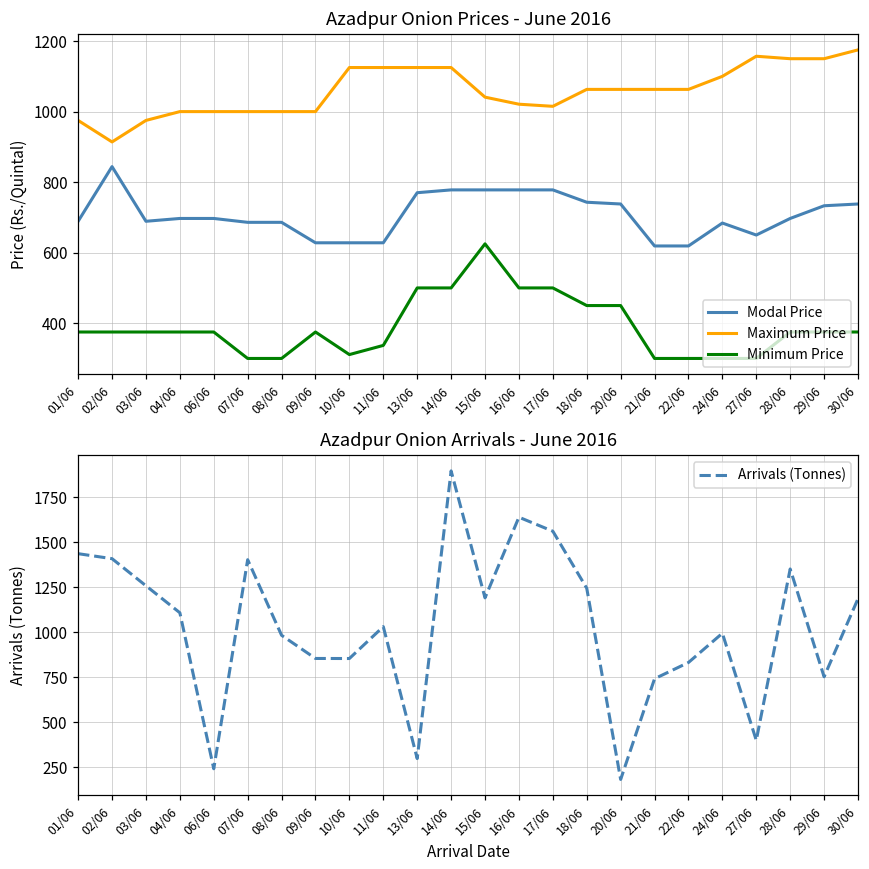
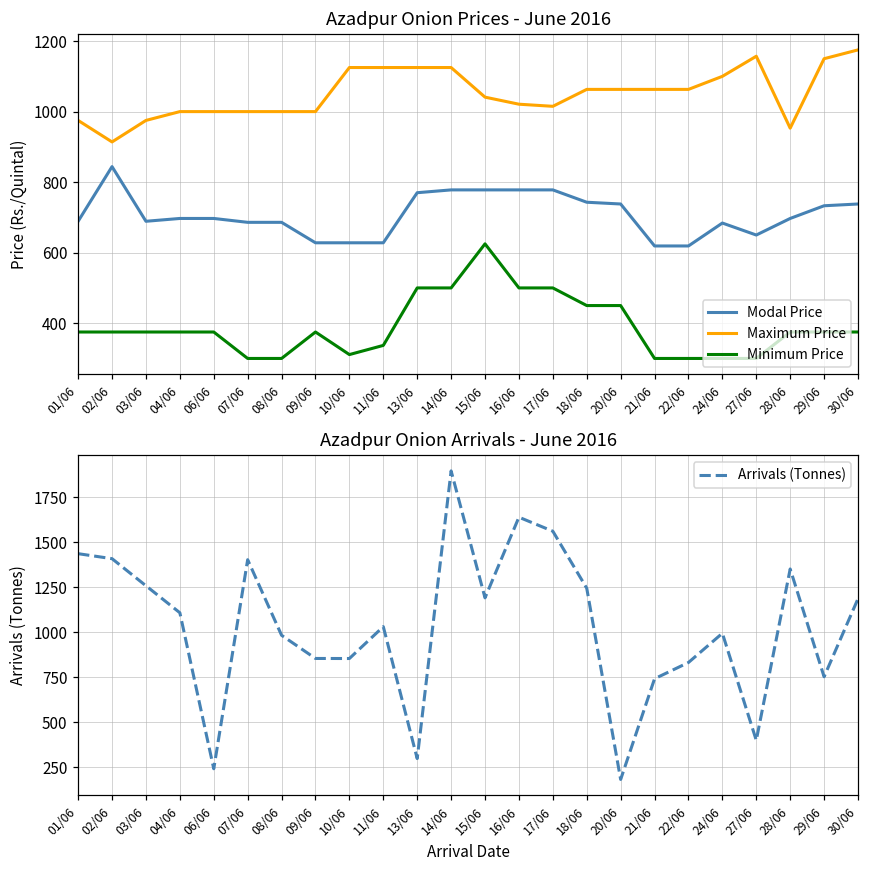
  {
    "Azadpur Onion Prices - June 2016": {
      "Modal Price": {
        "01/06": 690,
        "02/06": 840,
        "03/06": 690,
        "04/06": 700,
        "06/06": 700,
        "07/06": 690,
        "08/06": 690,
        "09/06": 630,
        "10/06": 630,
        "11/06": 630,
        "13/06": 770,
        "14/06": 780,
        "15/06": 780,
        "16/06": 780,
        "17/06": 780,
        "18/06": 740,
        "20/06": 740,
        "21/06": 620,
        "22/06": 620,
        "24/06": 680,
        "27/06": 650,
        "28/06": 700,
        "29/06": 730,
        "30/06": 740
      },
      "Maximum Price": {
        "01/06": 980,
        "02/06": 910,
        "03/06": 980,
        "04/06": 1000,
        "06/06": 1000,
        "07/06": 1000,
        "08/06": 1000,
        "09/06": 1000,
        "10/06": 1130,
        "11/06": 1130,
        "13/06": 1130,
        "14/06": 1130,
        "15/06": 1040,
        "16/06": 1020,
        "17/06": 1020,
        "18/06": 1060,
        "20/06": 1060,
        "21/06": 1060,
        "22/06": 1060,
        "24/06": 1100,
        "27/06": 1160,
-       "28/06": 1150,
+       "28/06": 950,
        "29/06": 1150,
        "30/06": 1180
      },
      "Minimum Price": {
        "01/06": 380,
        "02/06": 380,
        "03/06": 380,
        "04/06": 380,
        "06/06": 380,
        "07/06": 300,
        "08/06": 300,
        "09/06": 380,
        "10/06": 310,
        "11/06": 340,
        "13/06": 500,
        "14/06": 500,
        "15/06": 630,
        "16/06": 500,
        "17/06": 500,
        "18/06": 450,
        "20/06": 450,
        "21/06": 300,
        "22/06": 300,
        "30/06": 380
      }
    },
    "Azadpur Onion Arrivals - June 2016": {
      "01/06": 1440,
      "02/06": 1410,
      "03/06": 1260,
      "04/06": 1110,
      "06/06": 240,
      "07/06": 1400,
      "08/06": 980,
      "09/06": 850,
      "10/06": 850,
      "11/06": 1030,
      "13/06": 300,
      "14/06": 1900,
      "15/06": 1190,
      "16/06": 1640,
      "17/06": 1560,
      "18/06": 1240,
      "20/06": 180,
      "21/06": 740,
      "22/06": 830,
      "24/06": 990,
      "27/06": 400,
      "28/06": 1350,
      "29/06": 750,
      "30/06": 1190
    }
  }
